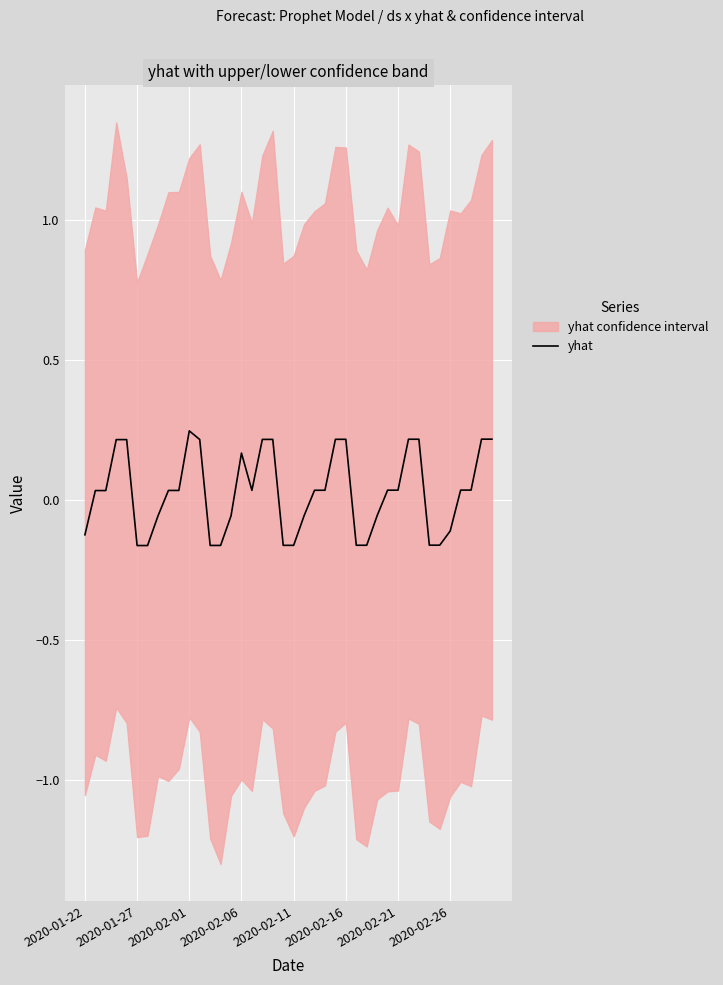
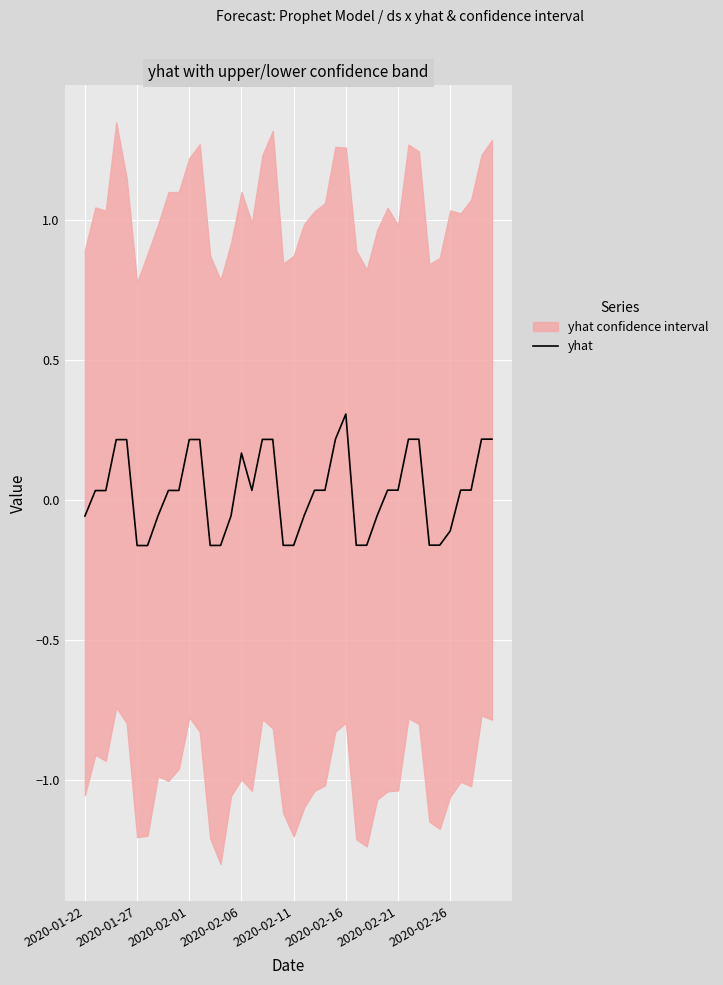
  {
    "yhat": {
-     "2020-01-22": -0.12,
+     "2020-01-22": -0.06,
      "2020-01-27": -0.16,
-     "2020-02-01": 0.25,
+     "2020-02-01": 0.22,
      "2020-02-06": 0.17,
      "2020-02-11": -0.16,
-     "2020-02-16": 0.22,
+     "2020-02-16": 0.31,
      "2020-02-21": 0.04,
      "2020-02-26": -0.11
    }
  }
